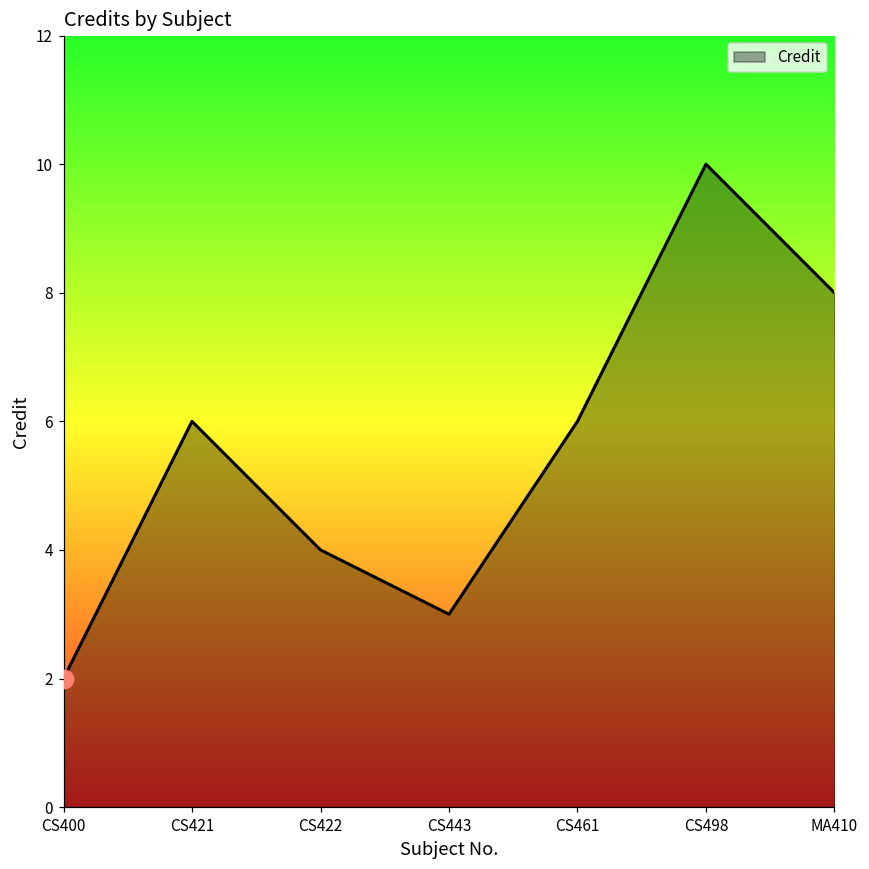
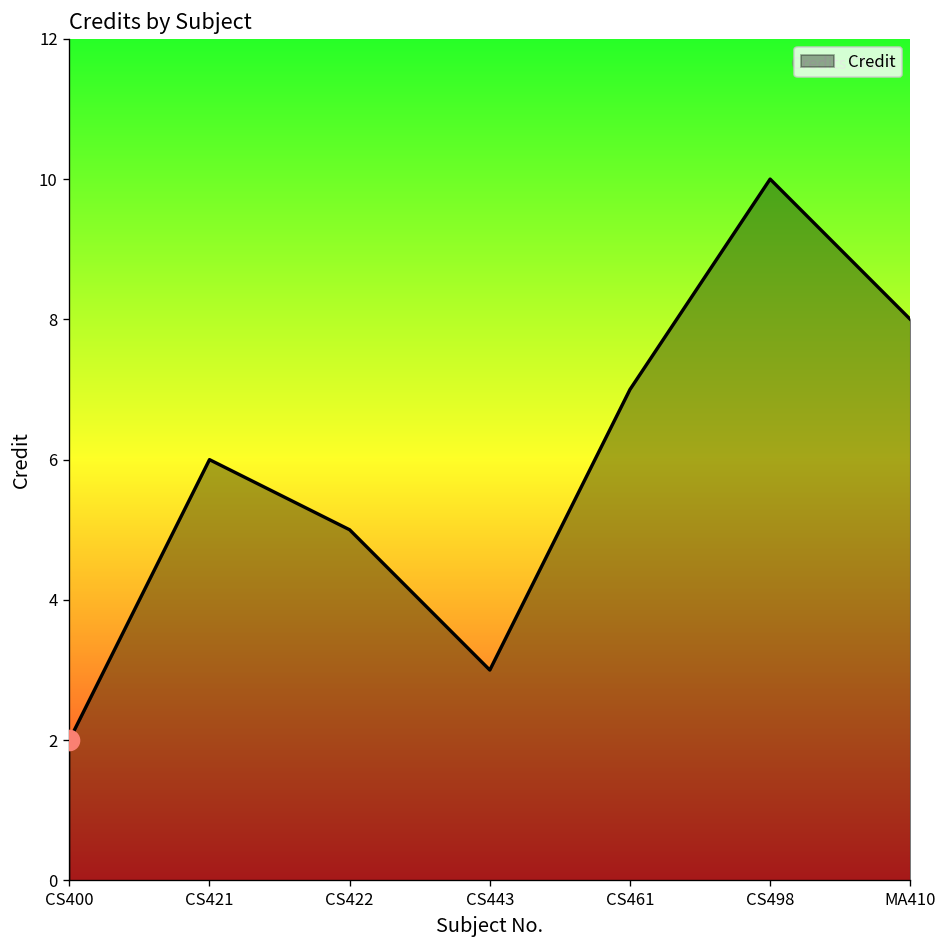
  {
    "Credit": {
      "CS421": 6,
-     "CS422": 4,
+     "CS422": 5,
      "CS443": 3,
-     "CS461": 6,
+     "CS461": 7,
      "CS498": 10,
      "MA410": 8
    }
  }
